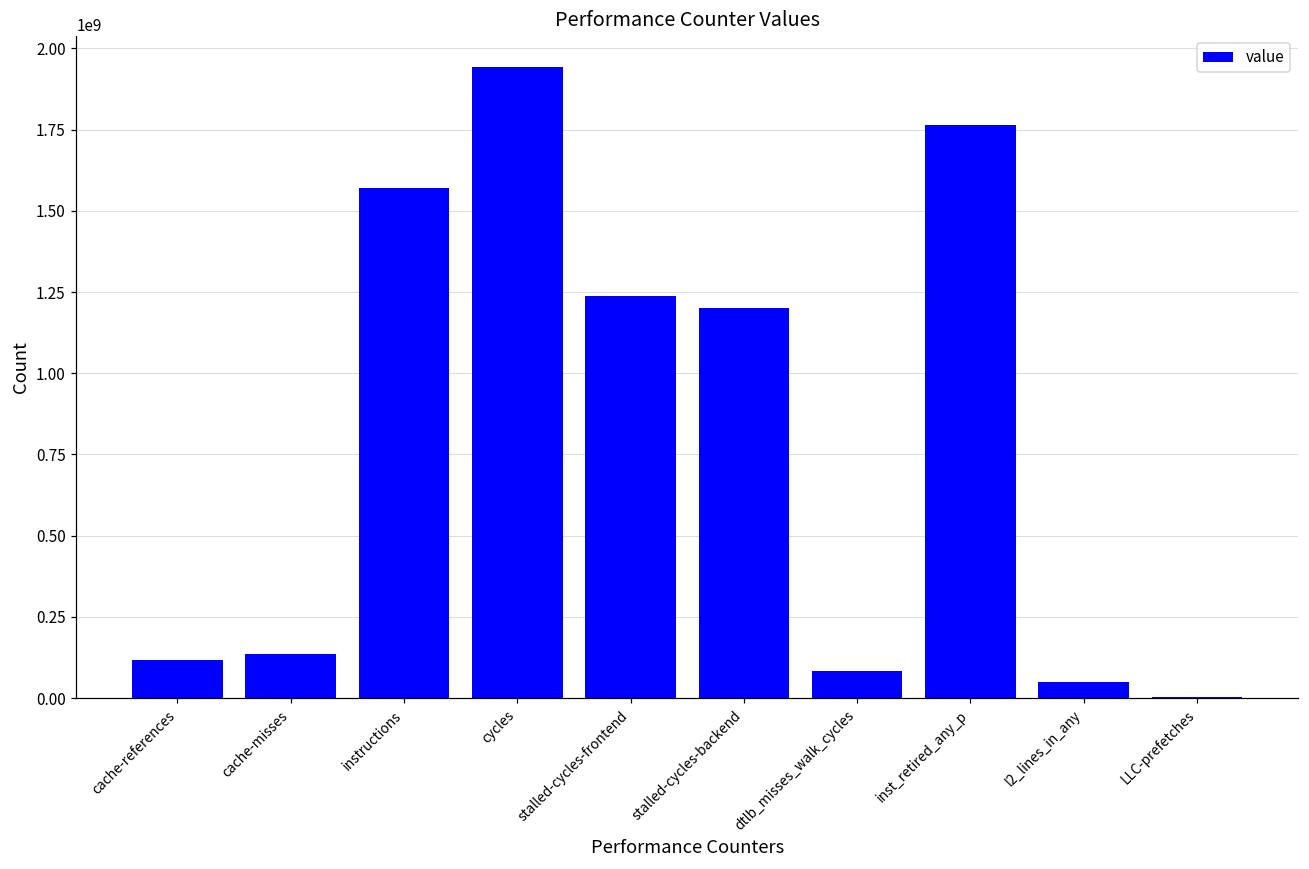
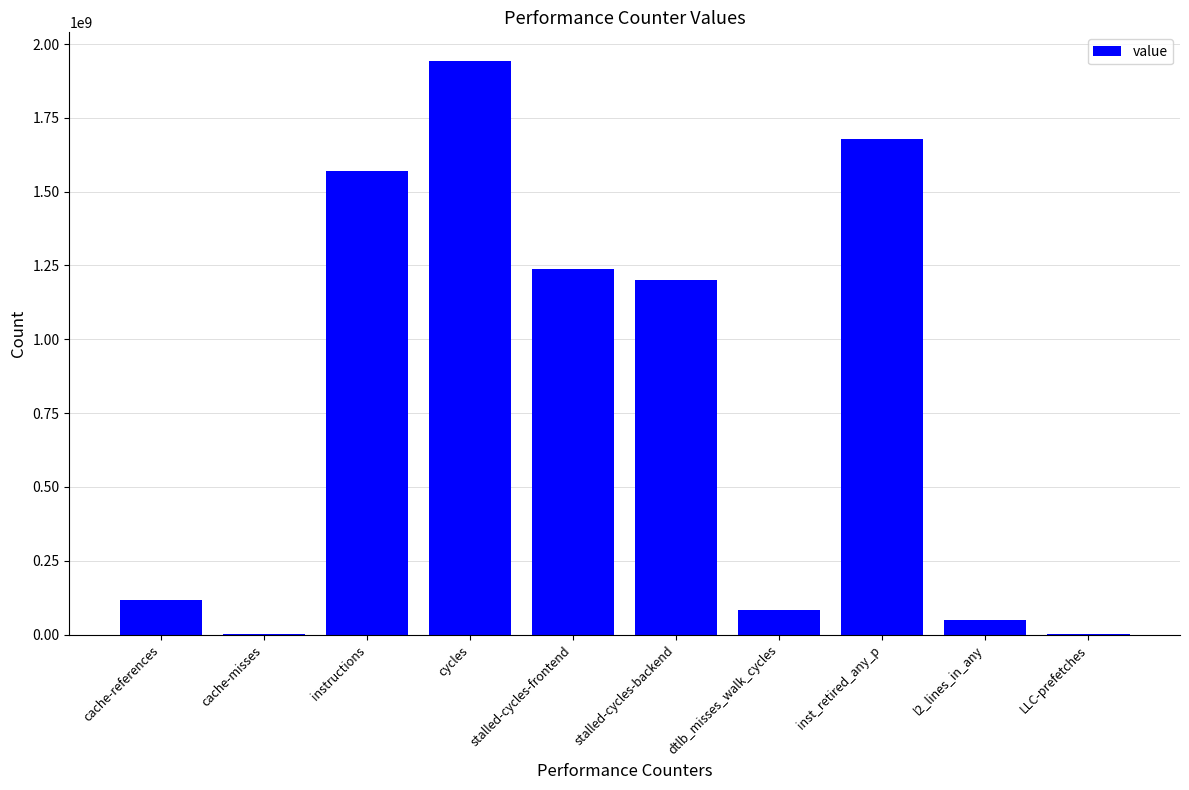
  {
    "cache-references": 120000000,
-   "cache-misses": 140000000,
+   "cache-misses": 0,
    "instructions": 1570000000,
    "cycles": 1940000000,
    "stalled-cycles-frontend": 1240000000,
    "stalled-cycles-backend": 1200000000,
    "dtlb_misses_walk_cycles": 80000000,
-   "inst_retired_any_p": 1760000000,
+   "inst_retired_any_p": 1680000000,
    "l2_lines_in_any": 50000000
  }
